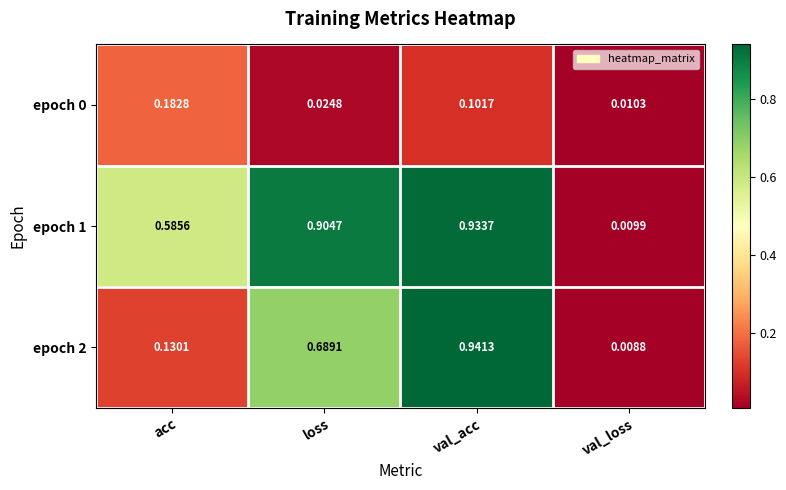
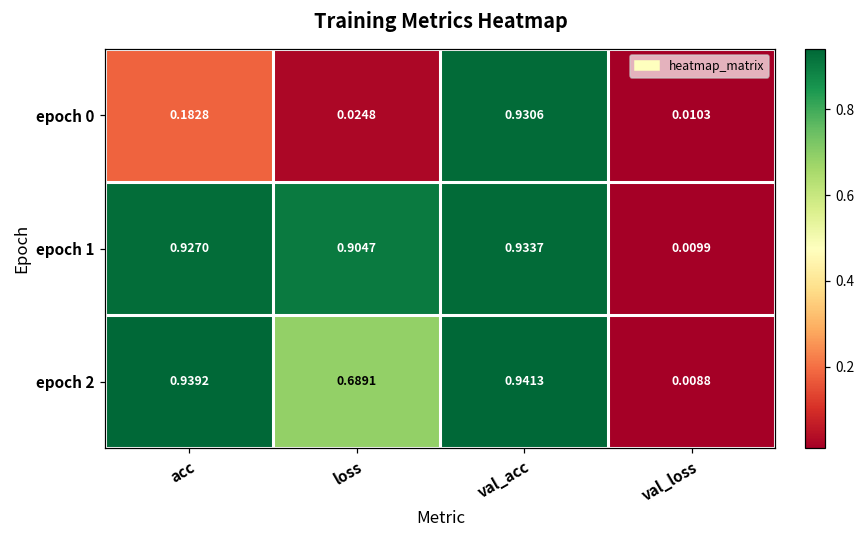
  {
    "epoch 0": {
      "acc": 0.1828,
      "loss": 0.0248,
-     "val_acc": 0.1017,
+     "val_acc": 0.9306,
      "val_loss": 0.0103
    },
    "epoch 1": {
-     "acc": 0.5856,
+     "acc": 0.9270,
      "loss": 0.9047,
      "val_acc": 0.9337,
      "val_loss": 0.0099
    },
    "epoch 2": {
-     "acc": 0.1301,
+     "acc": 0.9392,
      "loss": 0.6891,
      "val_acc": 0.9413,
      "val_loss": 0.0088
    }
  }
